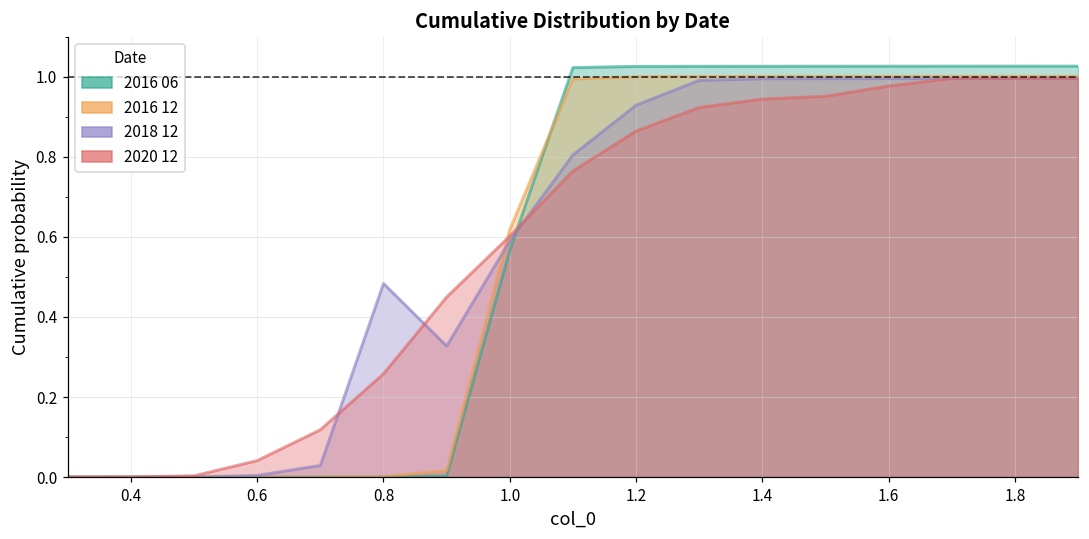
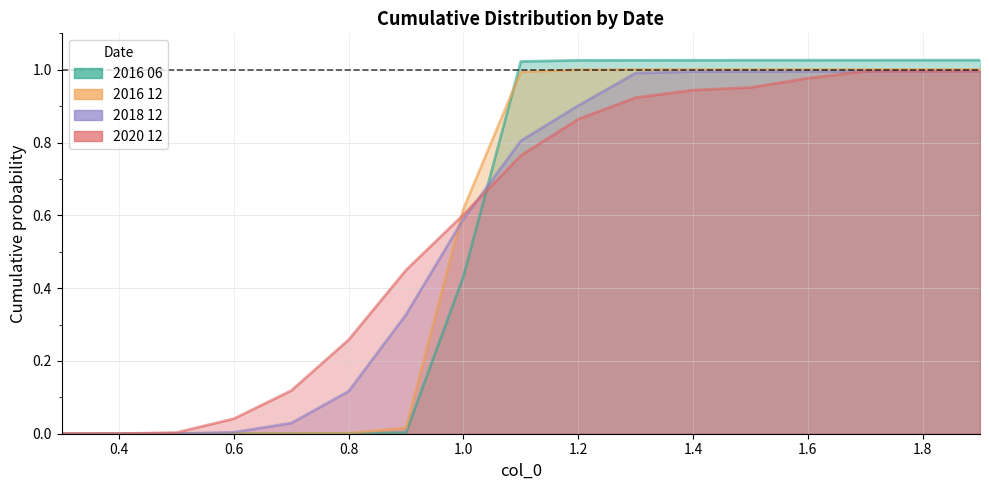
  {
    "2016 06": {
-     "1.0": 0.57,
+     "1.0": 0.43,
      "1.2": 1.03,
      "1.4": 1.03,
      "1.6": 1.03,
      "1.8": 1.03
    },
    "2018 12": {
-     "0.8": 0.48,
+     "0.8": 0.12,
      "1.0": 0.59,
-     "1.2": 0.93
+     "1.2": 0.90
    }
  }
